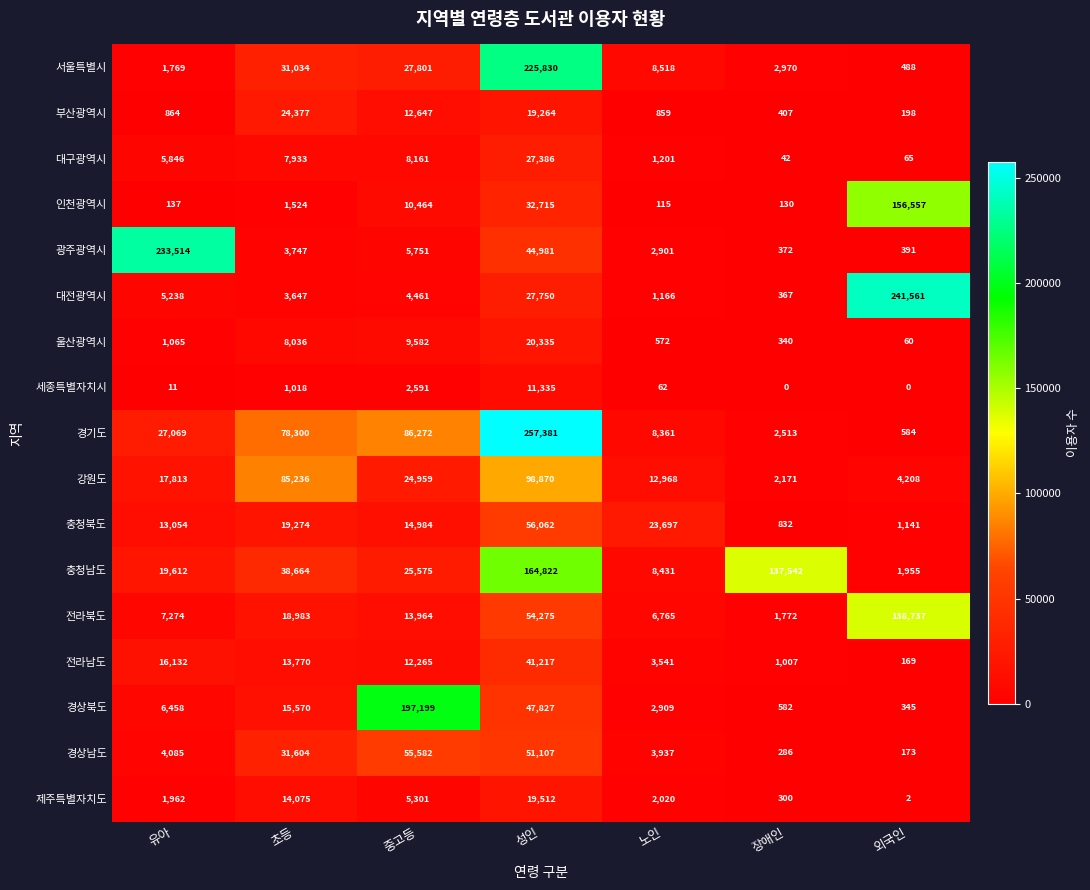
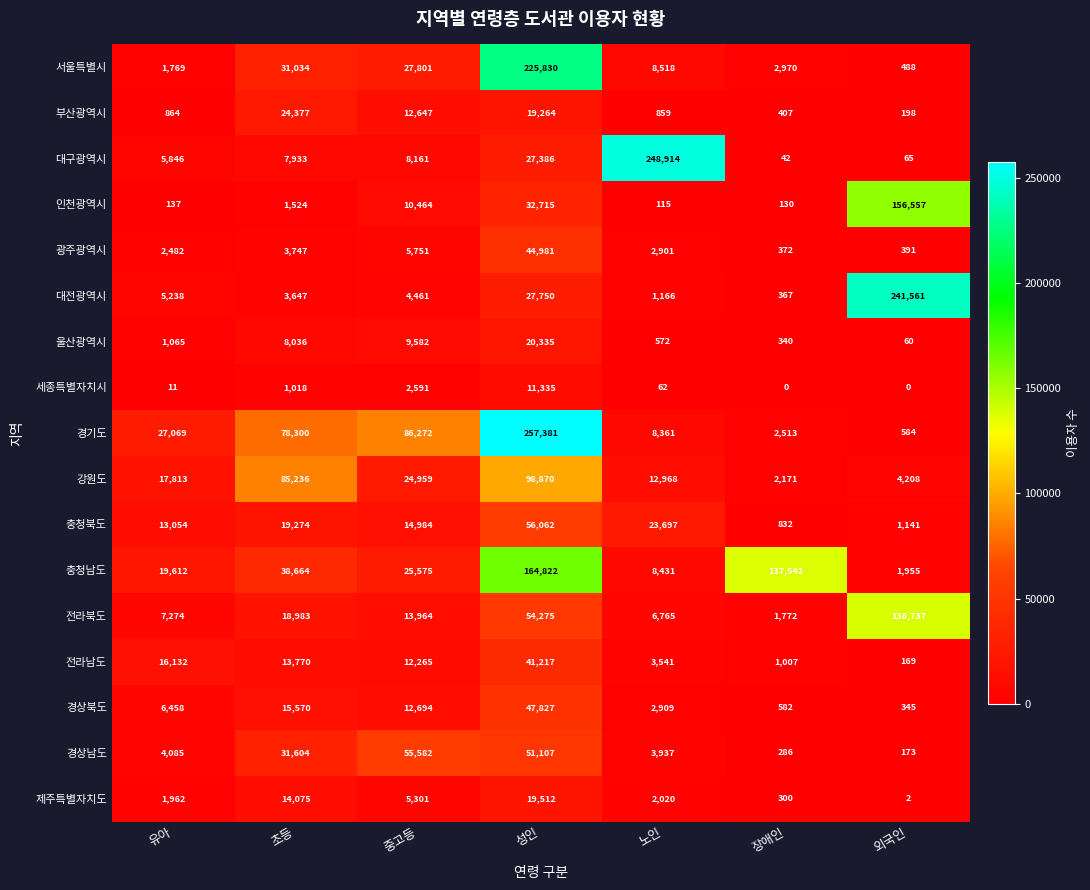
  {
    "서울특별시": {
      "유아": "1,769",
      "초등": "31,034",
      "중고등": "27,801",
      "성인": "225,830",
      "노인": "8,518",
      "장애인": "2,970",
      "외국인": "488"
    },
    "부산광역시": {
      "유아": "864",
      "초등": "24,377",
      "중고등": "12,647",
      "성인": "19,264",
      "노인": "859",
      "장애인": "407",
      "외국인": "198"
    },
    "대구광역시": {
      "유아": "5,846",
      "초등": "7,933",
      "중고등": "8,161",
      "성인": "27,386",
-     "노인": "1,201",
+     "노인": "248,914",
      "장애인": "42",
      "외국인": "65"
    },
    "인천광역시": {
      "유아": "137",
      "초등": "1,524",
      "중고등": "10,464",
      "성인": "32,715",
      "노인": "115",
      "장애인": "130",
      "외국인": "156,557"
    },
    "광주광역시": {
-     "유아": "233,514",
+     "유아": "2,482",
      "초등": "3,747",
      "중고등": "5,751",
      "성인": "44,981",
      "노인": "2,901",
      "장애인": "372",
      "외국인": "391"
    },
    "대전광역시": {
      "유아": "5,238",
      "초등": "3,647",
      "중고등": "4,461",
      "성인": "27,750",
      "노인": "1,166",
      "장애인": "367",
      "외국인": "241,561"
    },
    "울산광역시": {
      "유아": "1,065",
      "초등": "8,036",
      "중고등": "9,582",
      "성인": "20,335",
      "노인": "572",
      "장애인": "340",
      "외국인": "60"
    },
    "세종특별자치시": {
      "유아": "11",
      "초등": "1,018",
      "중고등": "2,591",
      "성인": "11,335",
      "노인": "62",
      "장애인": "0",
      "외국인": "0"
    },
    "경기도": {
      "유아": "27,069",
      "초등": "78,300",
      "중고등": "86,272",
      "성인": "257,381",
      "노인": "8,361",
      "장애인": "2,513",
      "외국인": "584"
    },
    "강원도": {
      "유아": "17,813",
      "초등": "85,236",
      "중고등": "24,959",
      "성인": "98,870",
      "노인": "12,968",
      "장애인": "2,171",
      "외국인": "4,208"
    },
    "충청북도": {
      "유아": "13,054",
      "초등": "19,274",
      "중고등": "14,984",
      "성인": "56,062",
      "노인": "23,697",
      "장애인": "832",
      "외국인": "1,141"
    },
    "충청남도": {
      "유아": "19,612",
      "초등": "38,664",
      "중고등": "25,575",
      "성인": "164,822",
      "노인": "8,431",
      "장애인": "137,542",
      "외국인": "1,955"
    },
    "전라북도": {
      "유아": "7,274",
      "초등": "18,983",
      "중고등": "13,964",
      "성인": "54,275",
      "노인": "6,765",
      "장애인": "1,772",
      "외국인": "138,737"
    },
    "전라남도": {
      "유아": "16,132",
      "초등": "13,770",
      "중고등": "12,265",
      "성인": "41,217",
      "노인": "3,541",
      "장애인": "1,007",
      "외국인": "169"
    },
    "경상북도": {
      "유아": "6,458",
      "초등": "15,570",
-     "중고등": "197,199",
+     "중고등": "12,694",
      "성인": "47,827",
      "노인": "2,909",
      "장애인": "582",
      "외국인": "345"
    },
    "경상남도": {
      "유아": "4,085",
      "초등": "31,604",
      "중고등": "55,582",
      "성인": "51,107",
      "노인": "3,937",
      "장애인": "286",
      "외국인": "173"
    },
    "제주특별자치도": {
      "유아": "1,962",
      "초등": "14,075",
      "중고등": "5,301",
      "성인": "19,512",
      "노인": "2,020",
      "장애인": "300",
      "외국인": "2"
    }
  }
